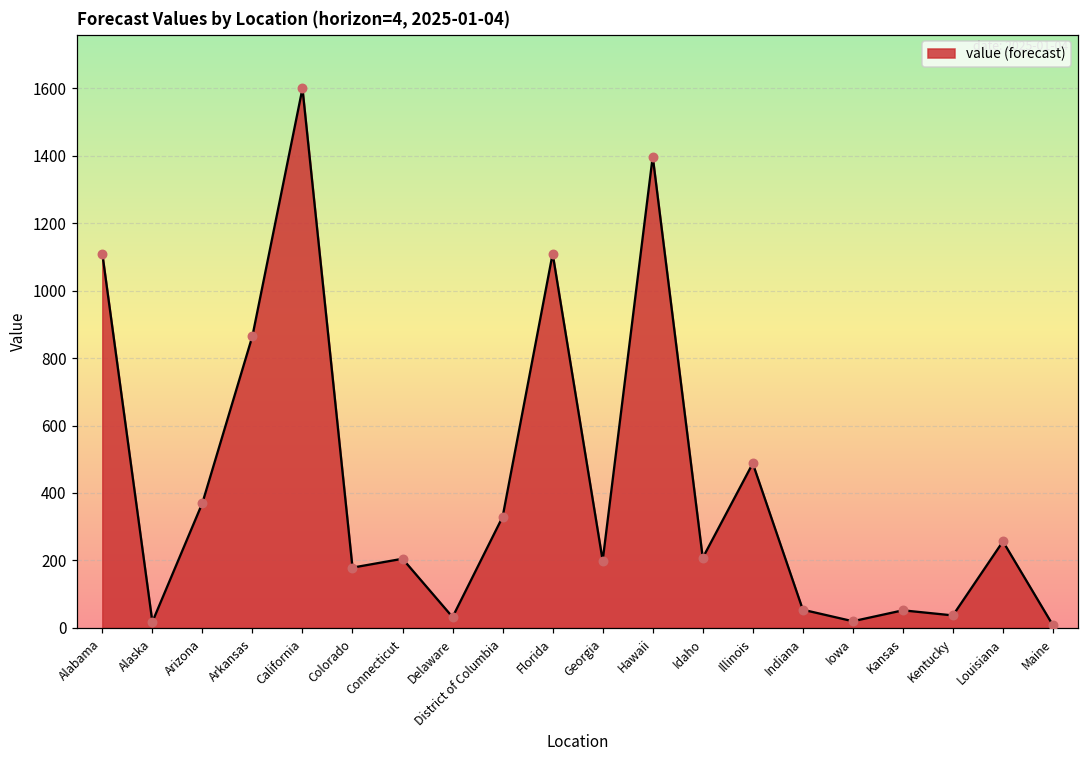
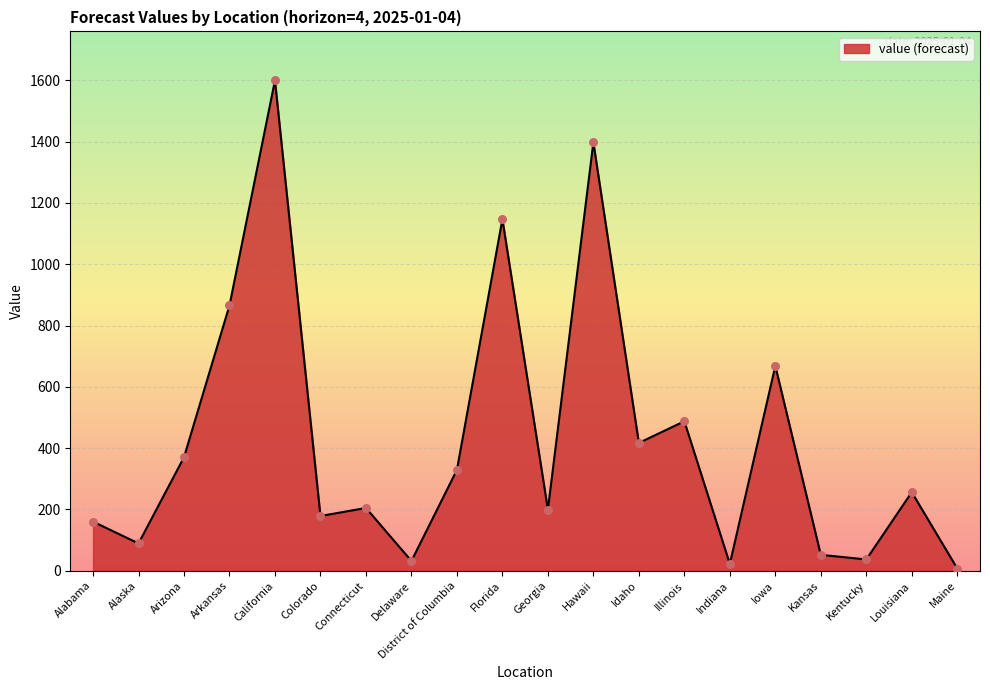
  {
-   "Alabama": 1110,
-   "Alaska": 20,
+   "Alabama": 160,
+   "Alaska": 90,
    "Arizona": 370,
    "Arkansas": 870,
    "California": 1600,
    "Colorado": 180,
    "Connecticut": 200,
    "Delaware": 30,
    "District of Columbia": 330,
-   "Florida": 1110,
+   "Florida": 1150,
    "Georgia": 200,
    "Hawaii": 1400,
-   "Idaho": 210,
+   "Idaho": 420,
    "Illinois": 490,
-   "Indiana": 50,
-   "Iowa": 20,
+   "Indiana": 20,
+   "Iowa": 670,
    "Kansas": 50,
    "Kentucky": 40,
    "Louisiana": 260,
    "Maine": 10
  }
